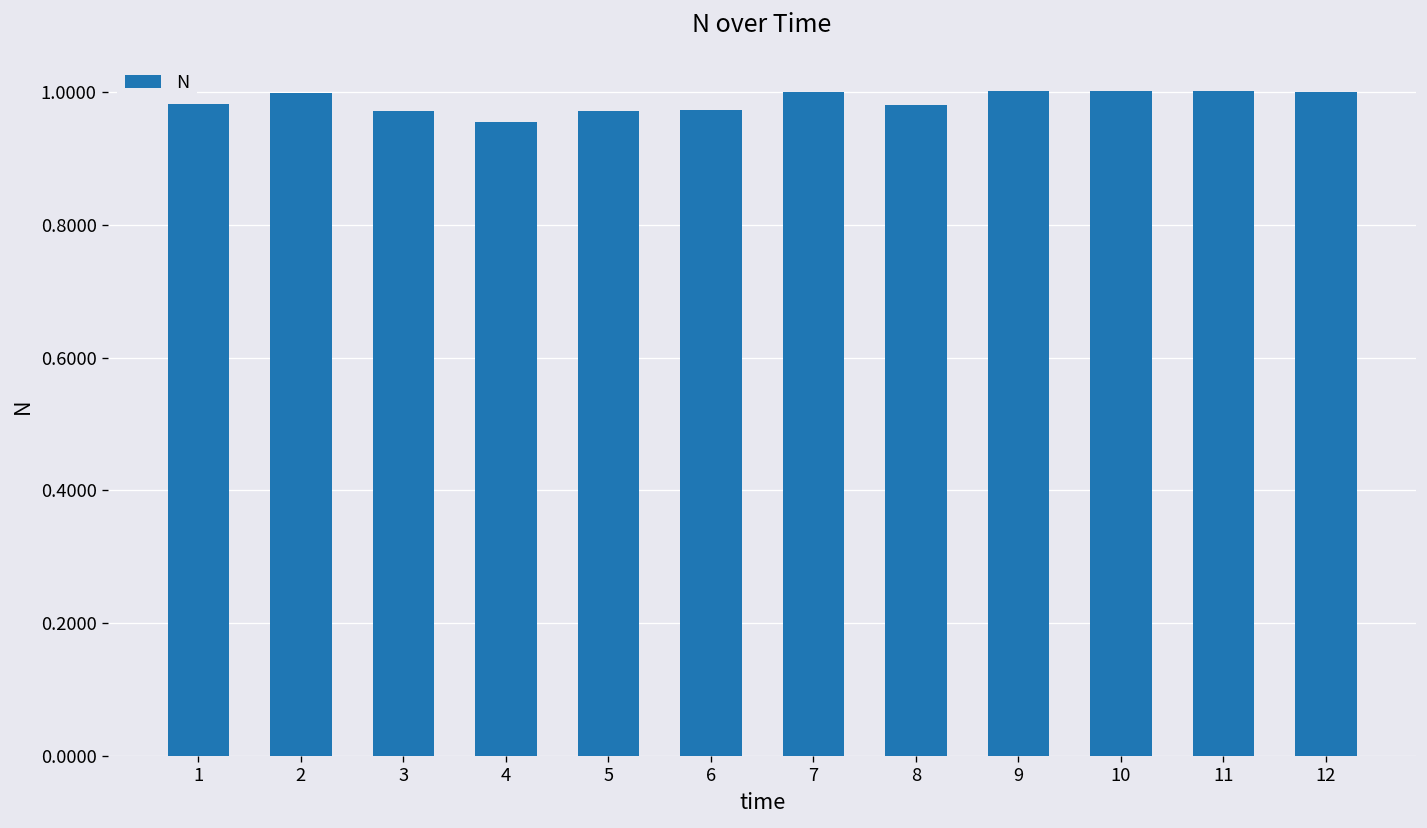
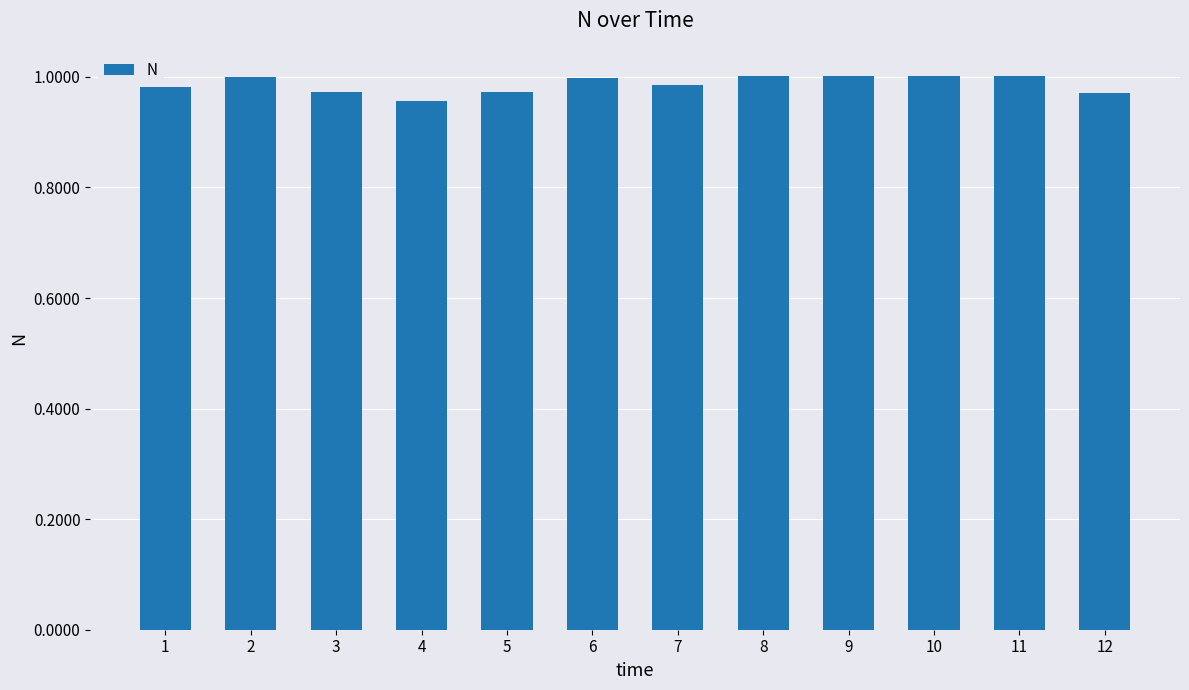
  {
    "1": 0.98,
    "2": 1.00,
    "3": 0.97,
    "4": 0.96,
    "5": 0.97,
-   "6": 0.97,
-   "7": 1.00,
-   "8": 0.98,
+   "6": 1.00,
+   "7": 0.98,
+   "8": 1.00,
    "9": 1.00,
    "10": 1.00,
    "11": 1.00,
-   "12": 1.00
+   "12": 0.97
  }
